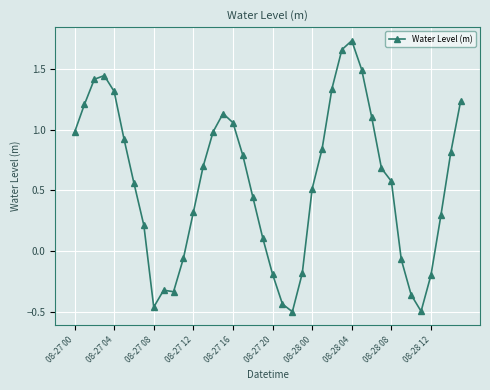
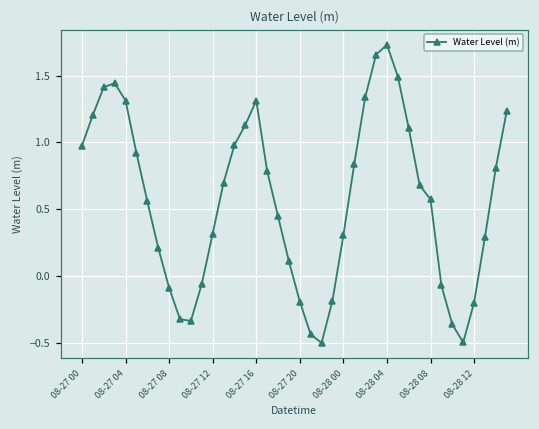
  {
    "08-27 00": 0.98,
    "08-27 04": 1.31,
-   "08-27 08": -0.46,
+   "08-27 08": -0.09,
    "08-27 12": 0.32,
-   "08-27 16": 1.06,
+   "08-27 16": 1.31,
    "08-27 20": -0.19,
-   "08-28 00": 0.51,
+   "08-28 00": 0.31,
    "08-28 04": 1.73,
    "08-28 08": 0.57,
    "08-28 12": -0.20
  }
